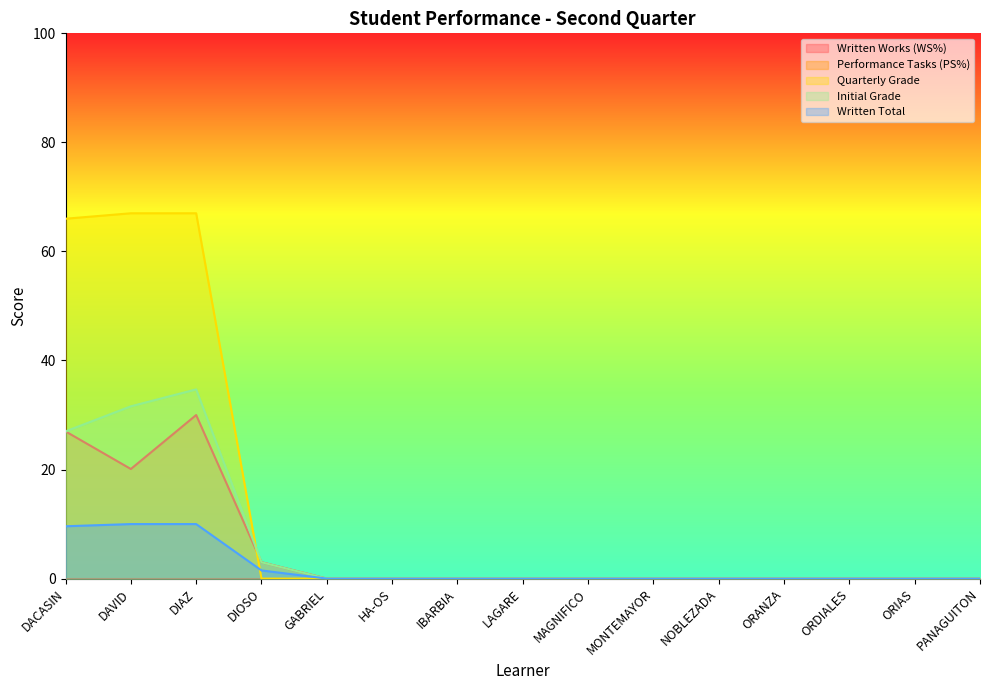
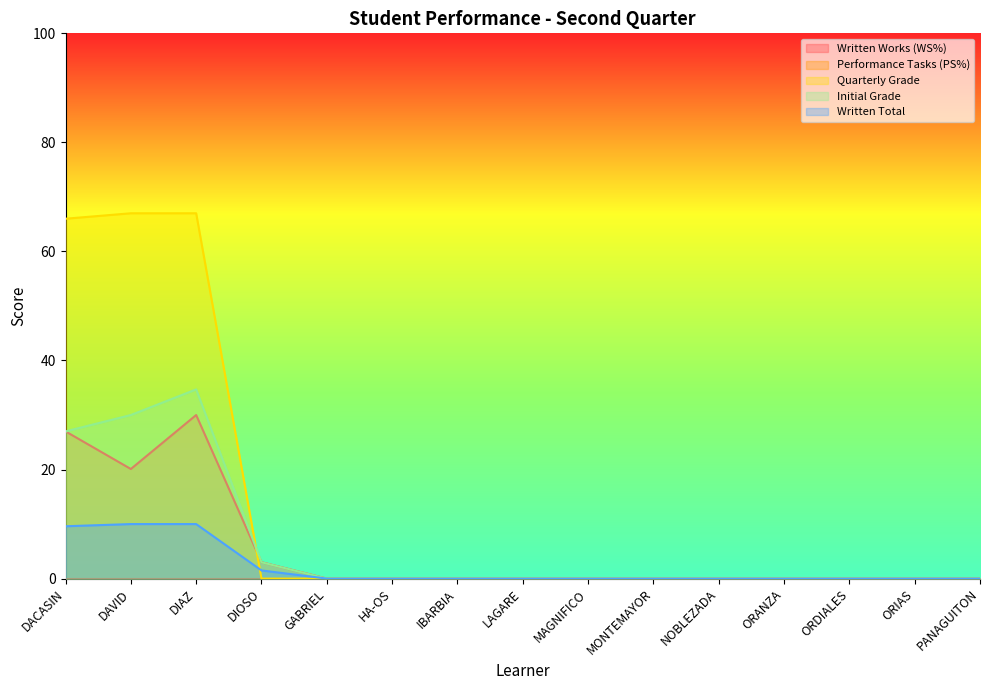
  {
    "Initial Grade": {
-     "DAVID": 32,
+     "DAVID": 30,
      "DIAZ": 35
    },
    "Written Total": {
      "DACASIN": 10,
      "DAVID": 10,
      "DIAZ": 10,
      "DIOSO": 2
    }
  }
